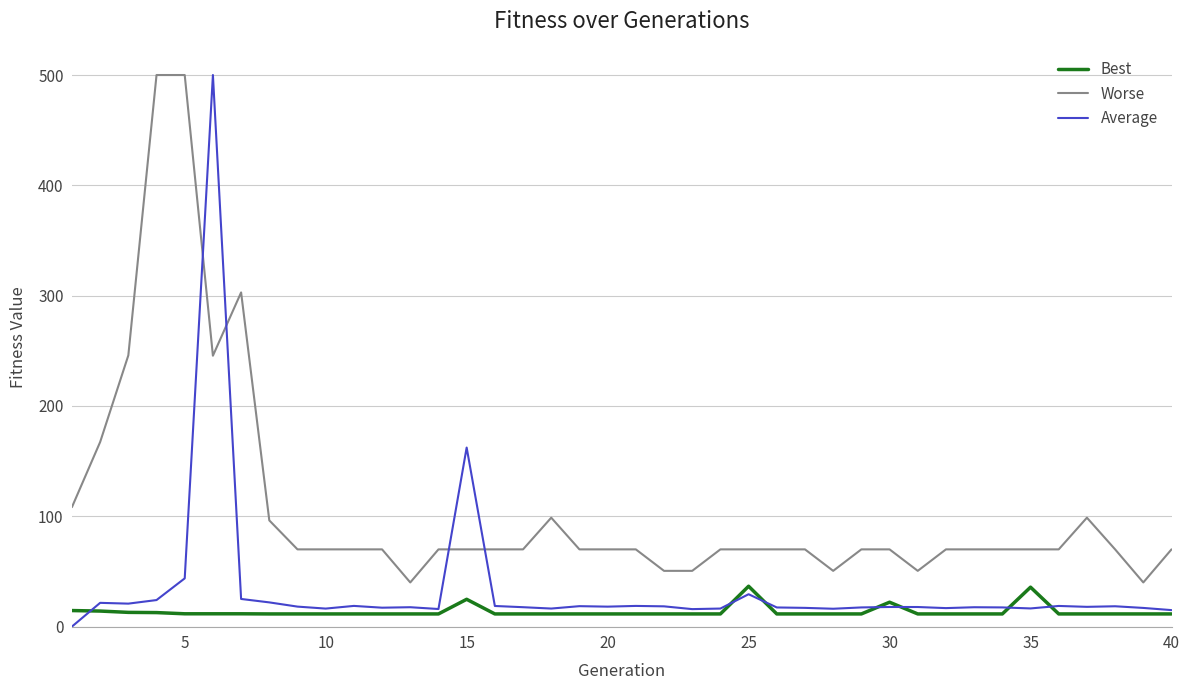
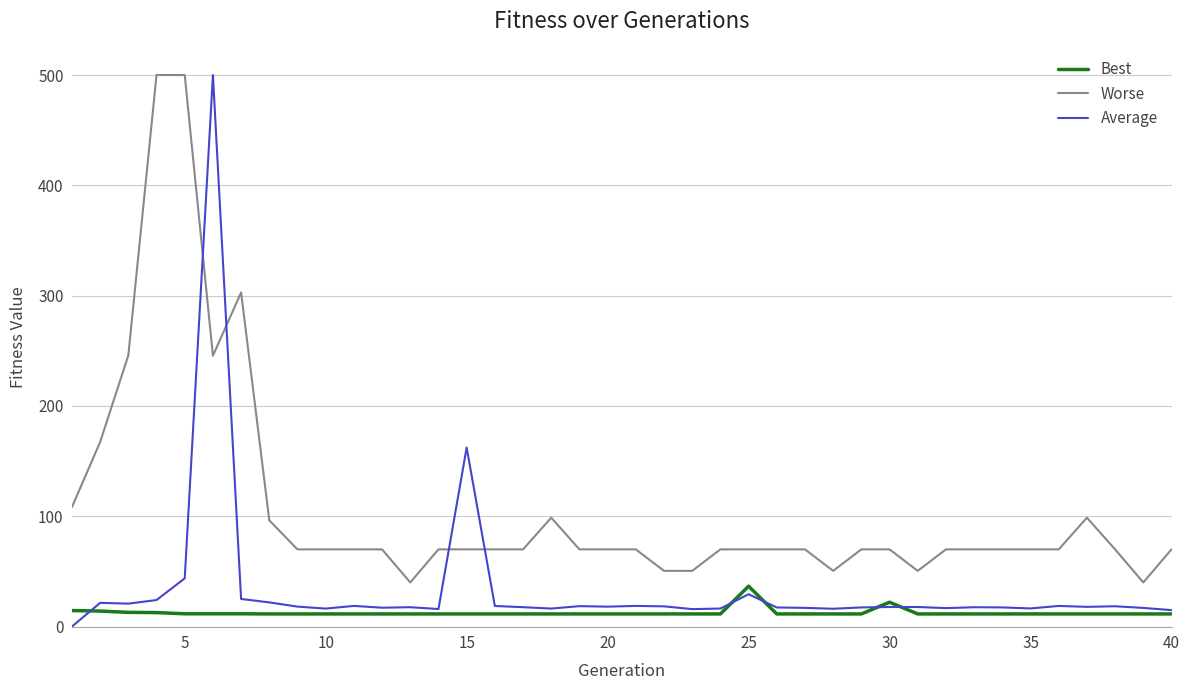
  {
    "Best": {
      "5": 12,
      "10": 11,
-     "15": 25,
+     "15": 11,
      "20": 11,
      "25": 37,
      "30": 22,
-     "35": 36,
+     "35": 11,
      "40": 11
    },
    "Worse": {
      "5": 500,
      "10": 70,
      "15": 70,
      "20": 70,
      "25": 70,
      "30": 70,
      "35": 70,
      "40": 70
    },
    "Average": {
      "5": 44,
      "10": 16,
      "15": 162,
      "20": 18,
      "25": 29,
      "30": 18,
      "35": 16,
      "40": 15
    }
  }
